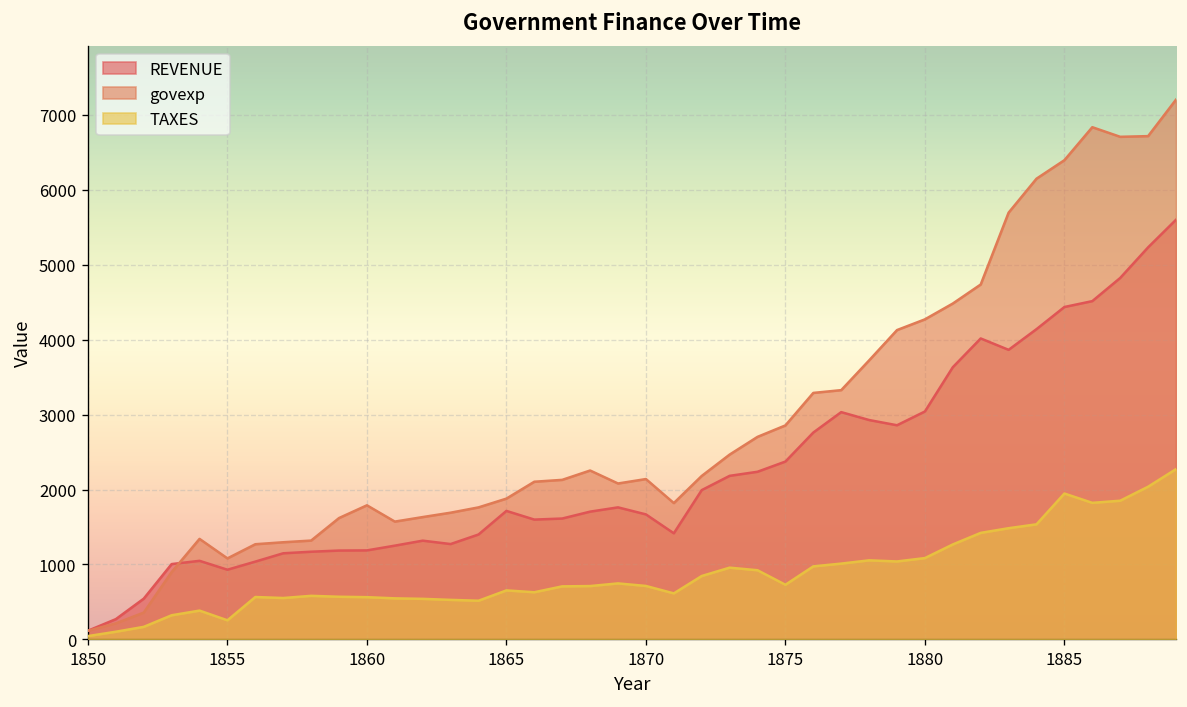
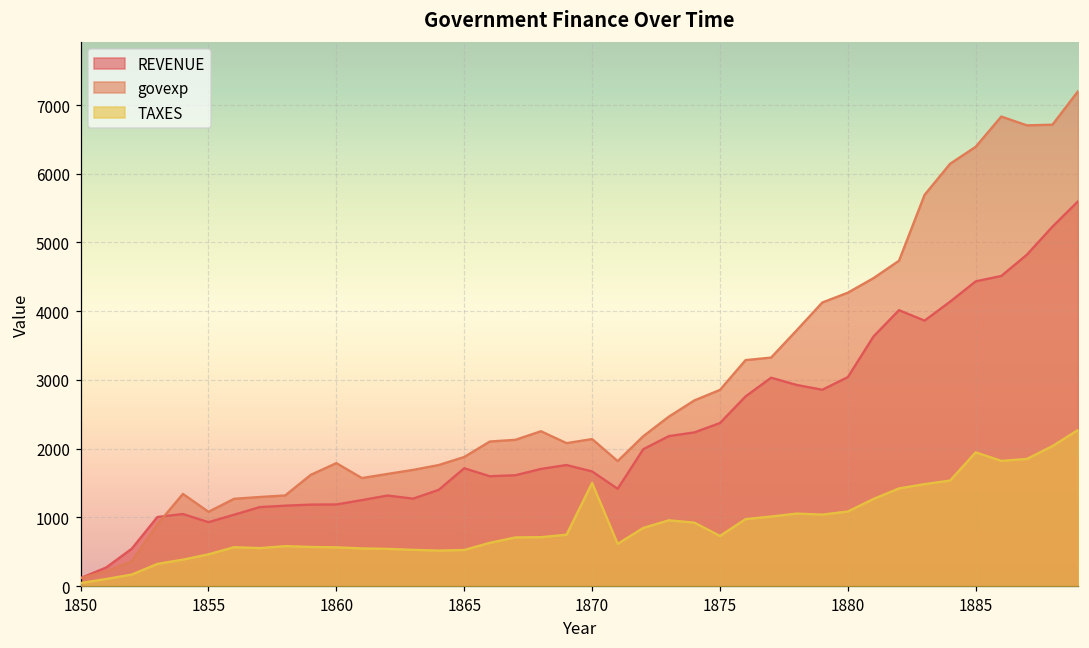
  {
    "TAXES": {
      "1850": 0,
-     "1855": 300,
+     "1855": 500,
      "1860": 600,
-     "1865": 700,
-     "1870": 700,
+     "1865": 500,
+     "1870": 1500,
      "1875": 700,
      "1880": 1100,
      "1885": 1900
    }
  }
